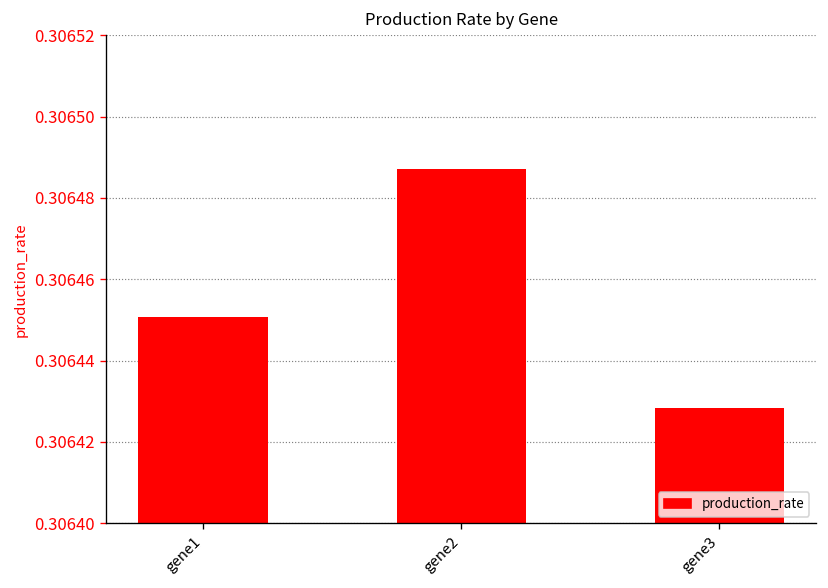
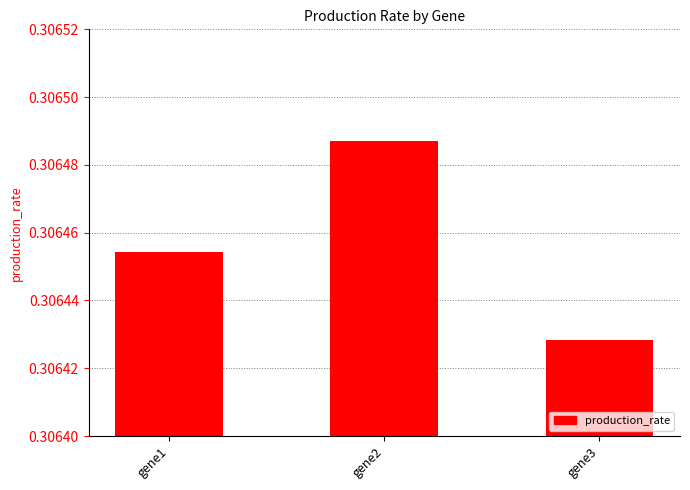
  {
-   "gene1": 0.306451,
+   "gene1": 0.306454,
    "gene2": 0.306487,
    "gene3": 0.306428
  }
